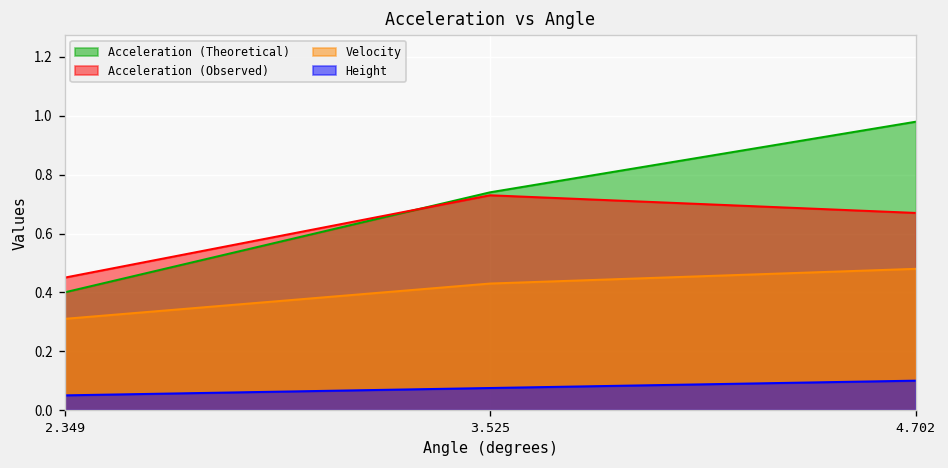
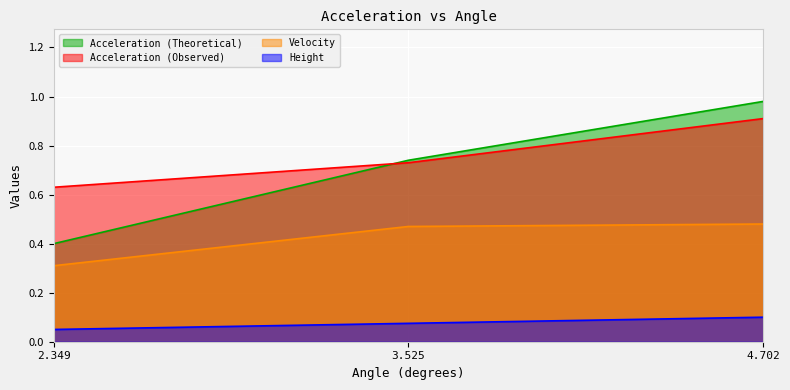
  {
    "Acceleration (Theoretical)": {
      "2.349": 0.40,
      "4.702": 0.98
    },
    "Acceleration (Observed)": {
-     "2.349": 0.45,
-     "4.702": 0.67
+     "2.349": 0.63,
+     "4.702": 0.91
    },
    "Velocity": {
      "2.349": 0.31,
-     "3.525": 0.43,
+     "3.525": 0.47,
      "4.702": 0.48
    },
    "Height": {
      "2.349": 0.05,
      "3.525": 0.08,
      "4.702": 0.10
    }
  }
